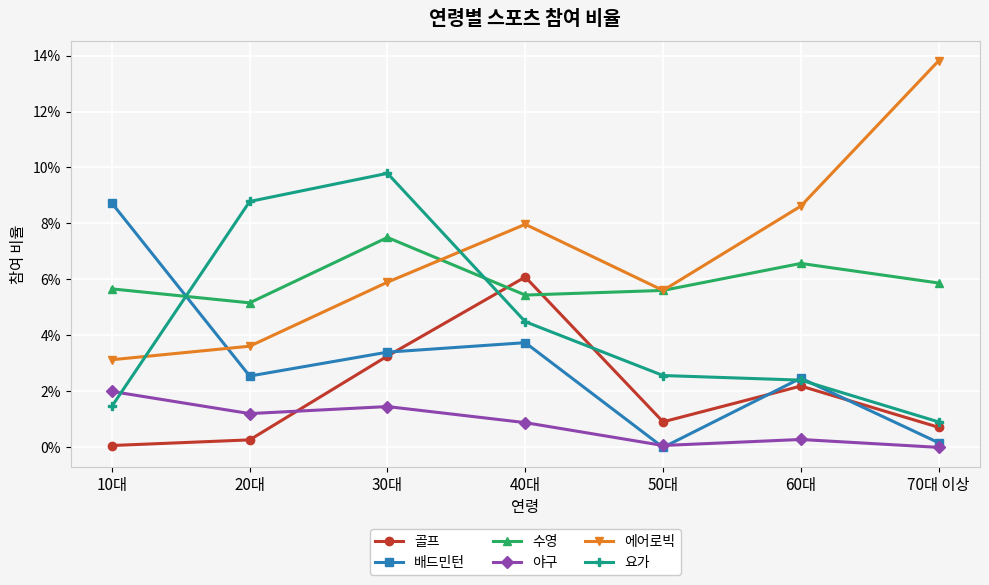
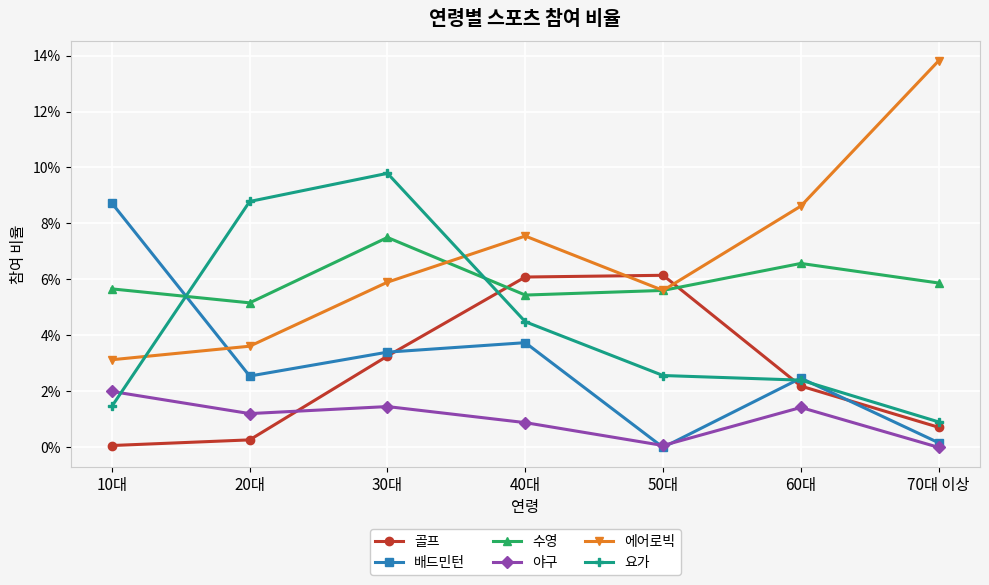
  {
    "골프": {
      "10대": "0.1%",
      "20대": "0.3%",
      "30대": "3.3%",
      "40대": "6.1%",
-     "50대": "0.9%",
+     "50대": "6.1%",
      "60대": "2.2%",
      "70대 이상": "0.7%"
    },
    "배드민턴": {
      "10대": "8.7%",
      "20대": "2.5%",
      "30대": "3.4%",
      "40대": "3.7%",
      "70대 이상": "0.2%"
    },
    "야구": {
      "10대": "2.0%",
      "20대": "1.2%",
      "30대": "1.5%",
      "40대": "0.9%",
-     "60대": "0.3%",
+     "60대": "1.4%",
      "70대 이상": "0.0%"
    },
    "에어로빅": {
      "10대": "3.1%",
      "20대": "3.6%",
      "30대": "5.9%",
-     "40대": "8.0%",
+     "40대": "7.6%",
      "60대": "8.6%",
      "70대 이상": "13.8%"
    }
  }
